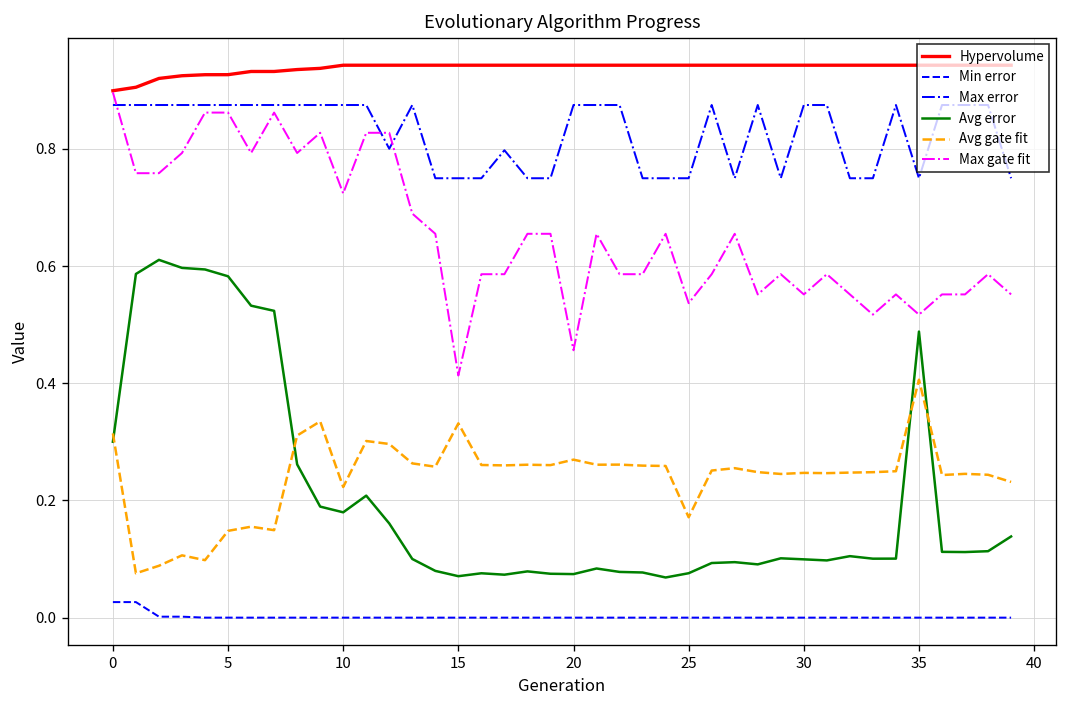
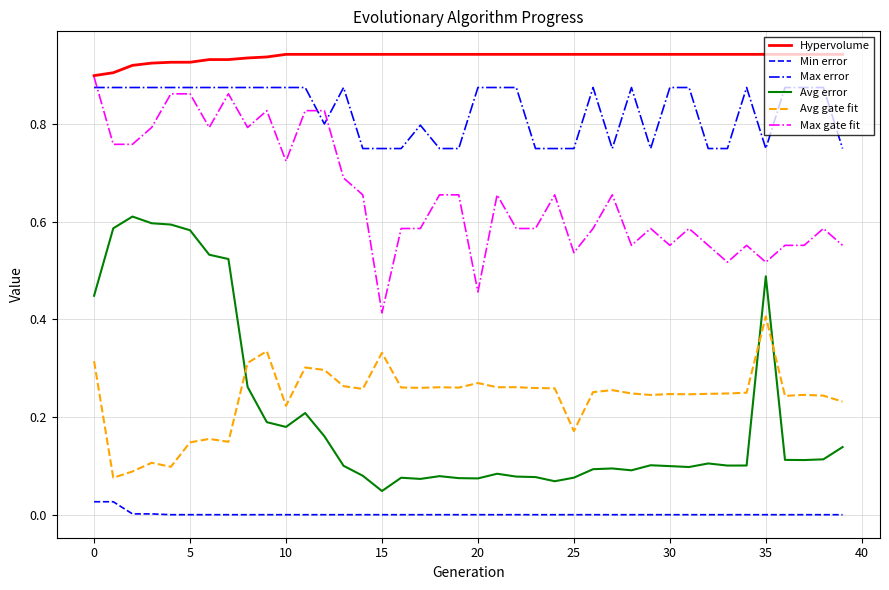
  {
    "Hypervolume": {
      "5": 0.93,
      "10": 0.94,
      "15": 0.94,
      "20": 0.94,
      "25": 0.94,
      "30": 0.94
    },
    "Avg error": {
-     "0": 0.30,
+     "0": 0.45,
      "5": 0.58,
      "10": 0.18,
-     "15": 0.07,
+     "15": 0.05,
      "20": 0.07,
      "25": 0.08,
      "30": 0.10,
      "35": 0.49
    },
    "Avg gate fit": {
      "0": 0.31,
      "5": 0.15,
      "10": 0.22,
      "15": 0.33,
      "20": 0.27,
      "25": 0.17,
      "30": 0.25,
      "35": 0.41
    },
    "Max gate fit": {
      "5": 0.86,
      "10": 0.72,
      "15": 0.41,
      "20": 0.46,
      "25": 0.54,
      "30": 0.55,
      "35": 0.52
    }
  }
